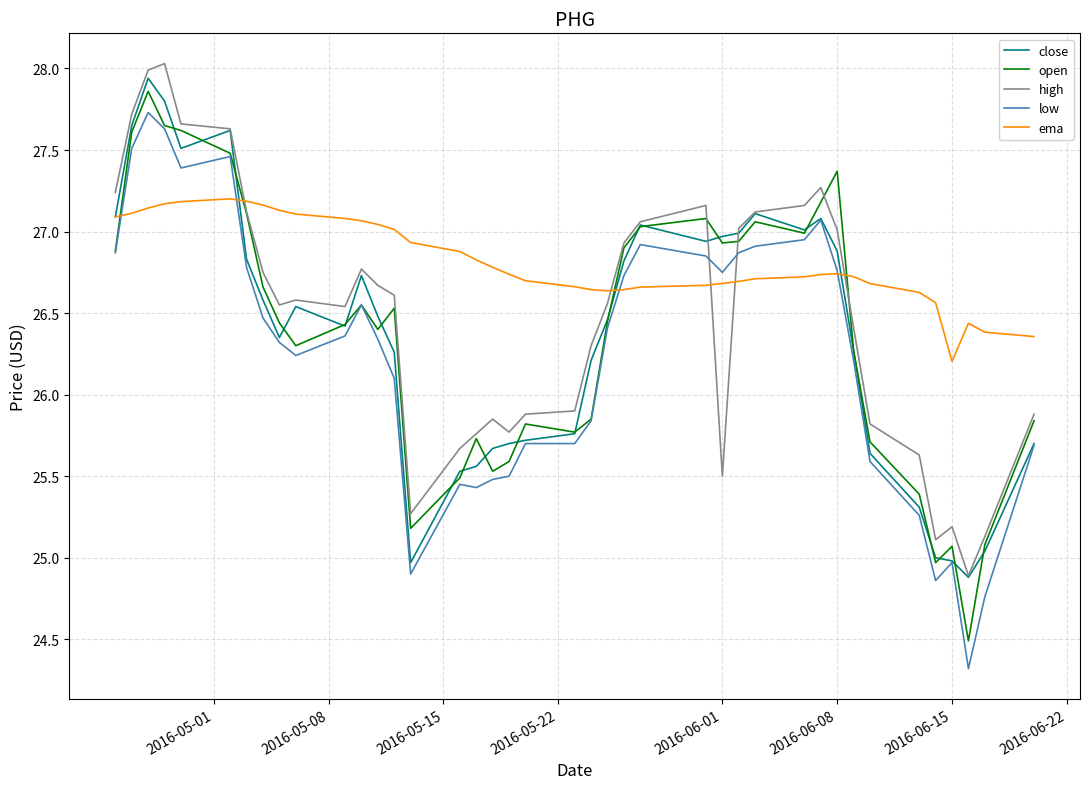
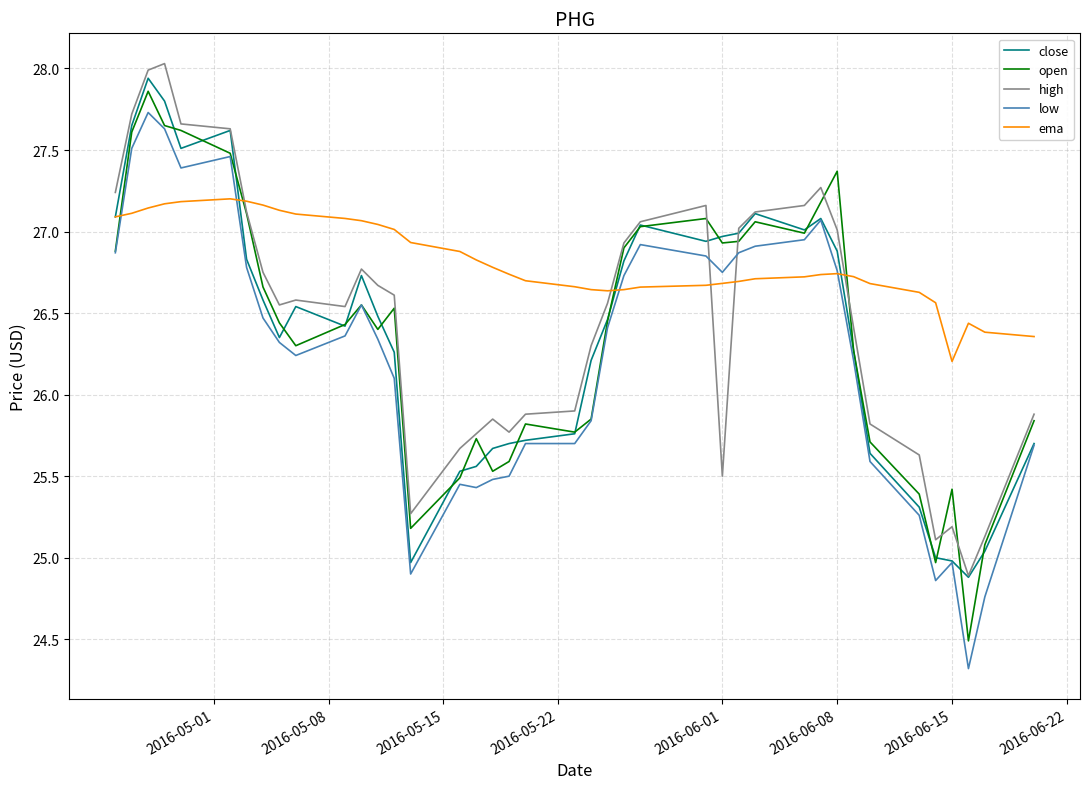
  {
    "close": {
      "2016-06-01": 26.97,
      "2016-06-08": 26.88
    },
    "open": {
      "2016-06-01": 26.93,
      "2016-06-08": 27.37,
-     "2016-06-15": 25.07
+     "2016-06-15": 25.42
    },
    "high": {
      "2016-06-01": 25.50,
      "2016-06-08": 27.01,
      "2016-06-15": 25.19
    },
    "low": {
      "2016-06-01": 26.75,
      "2016-06-08": 26.76
    },
    "ema": {
      "2016-06-01": 26.68,
      "2016-06-08": 26.74,
      "2016-06-15": 26.20
    }
  }
